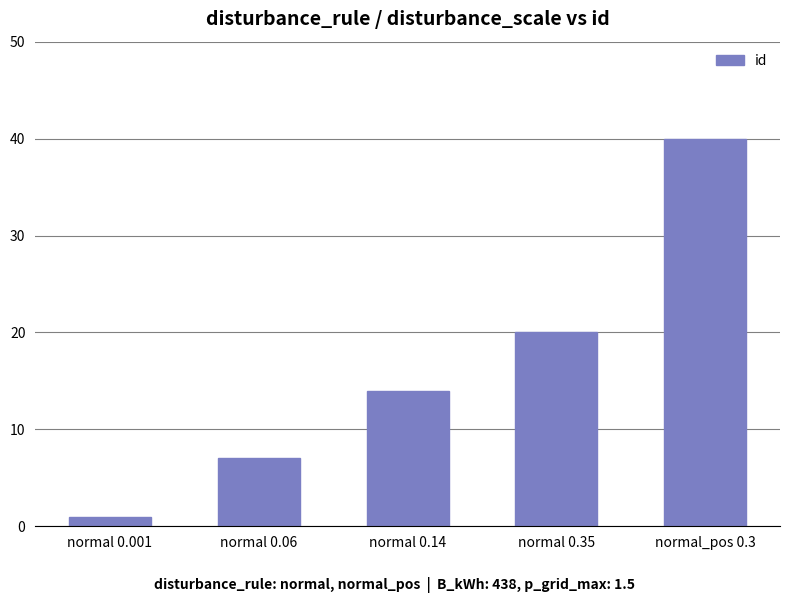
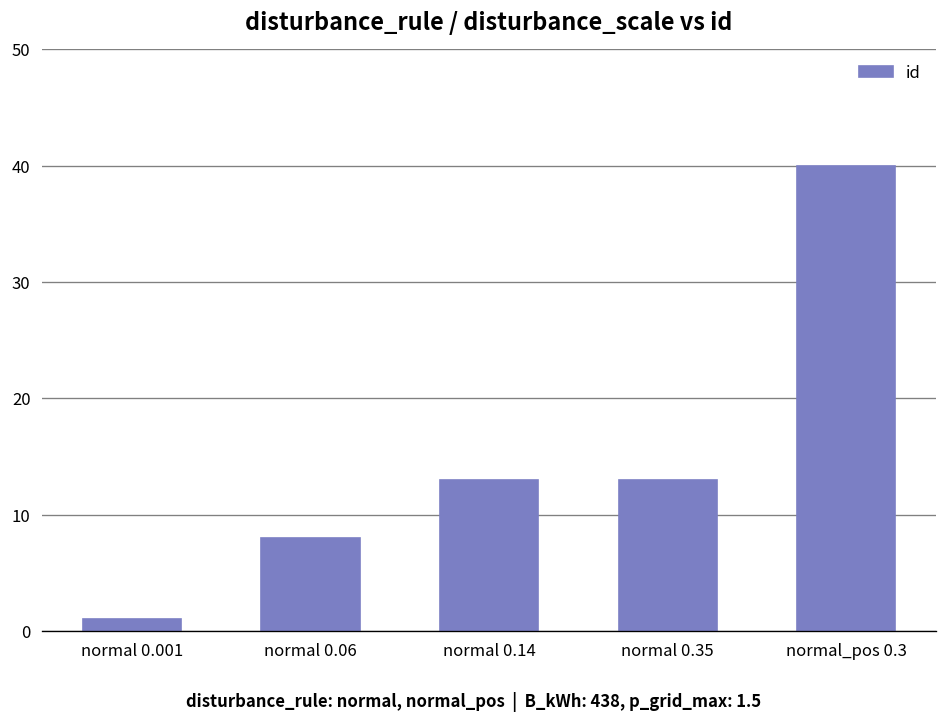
  {
    "normal 0.001": 1,
-   "normal 0.06": 7,
-   "normal 0.14": 14,
-   "normal 0.35": 20,
+   "normal 0.06": 8,
+   "normal 0.14": 13,
+   "normal 0.35": 13,
    "normal_pos 0.3": 40
  }
